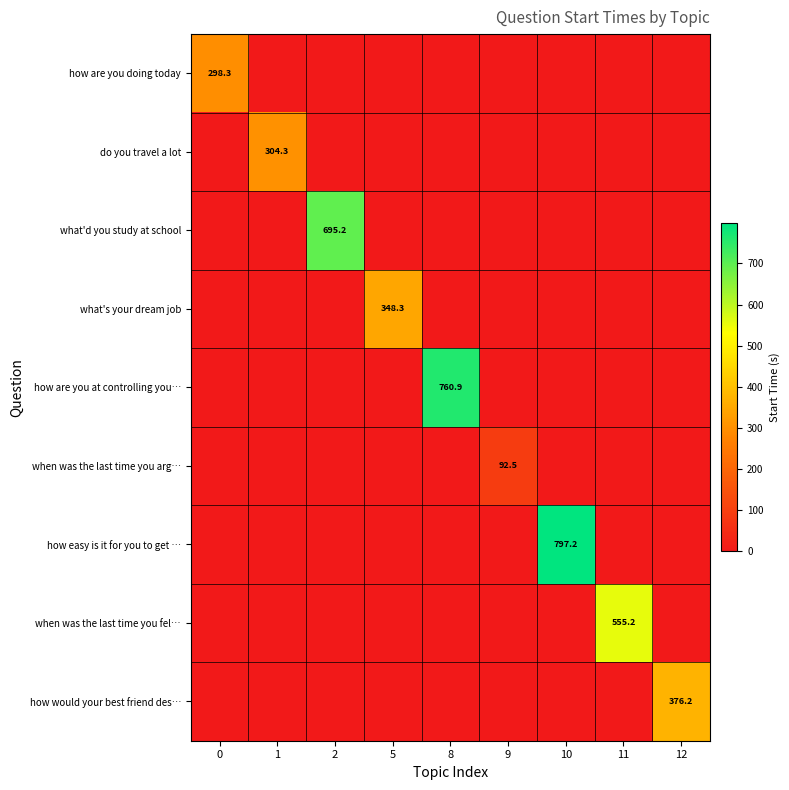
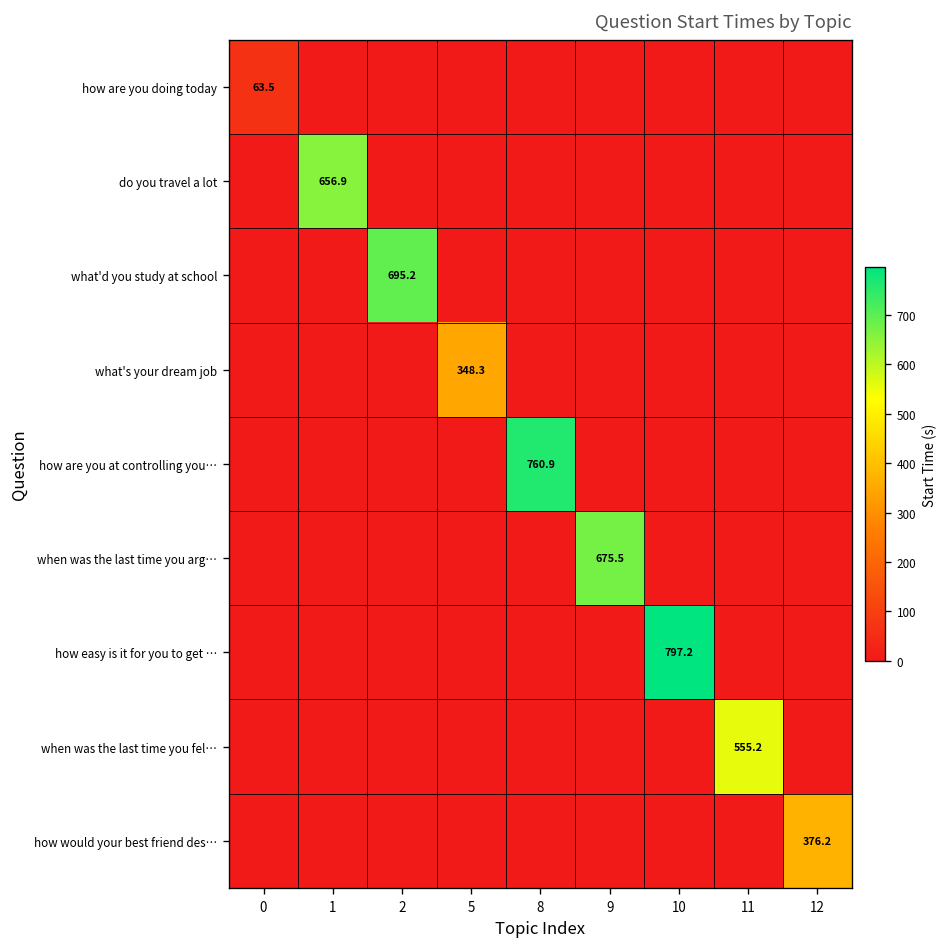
  {
    "how are you doing today": {
-     "0": 298.3
+     "0": 63.5
    },
    "do you travel a lot": {
-     "1": 304.3
+     "1": 656.9
    },
    "what'd you study at school": {
      "2": 695.2
    },
    "what's your dream job": {
      "5": 348.3
    },
    "how are you at controlling you…": {
      "8": 760.9
    },
    "when was the last time you arg…": {
-     "9": 92.5
+     "9": 675.5
    },
    "how easy is it for you to get …": {
      "10": 797.2
    },
    "when was the last time you fel…": {
      "11": 555.2
    },
    "how would your best friend des…": {
      "12": 376.2
    }
  }
